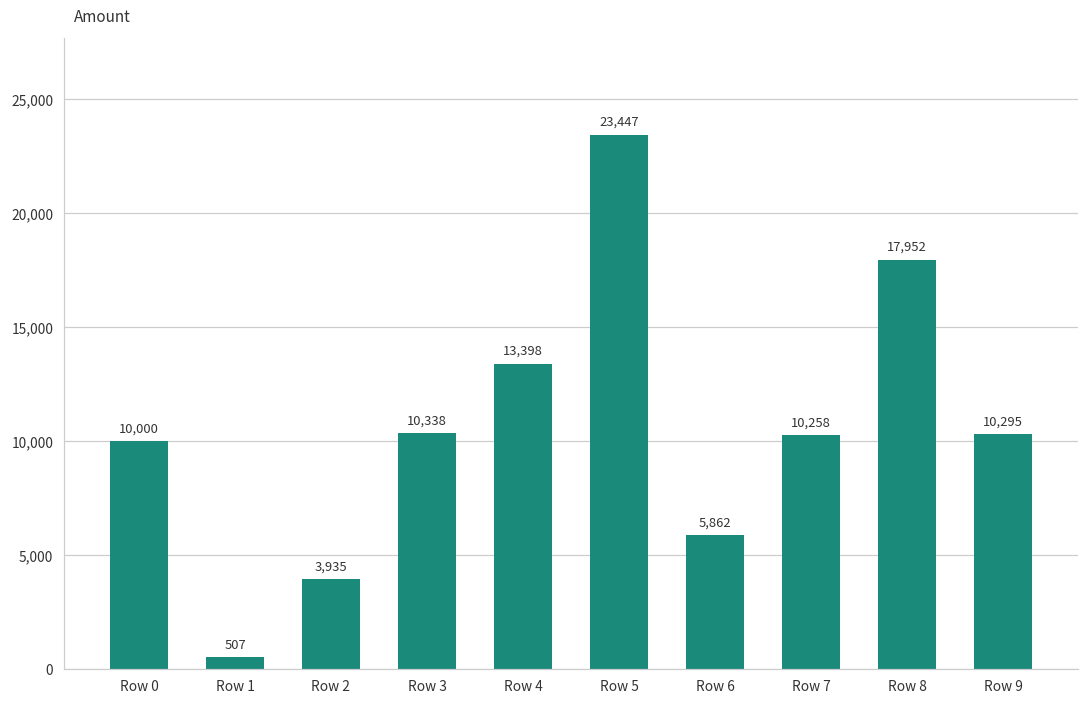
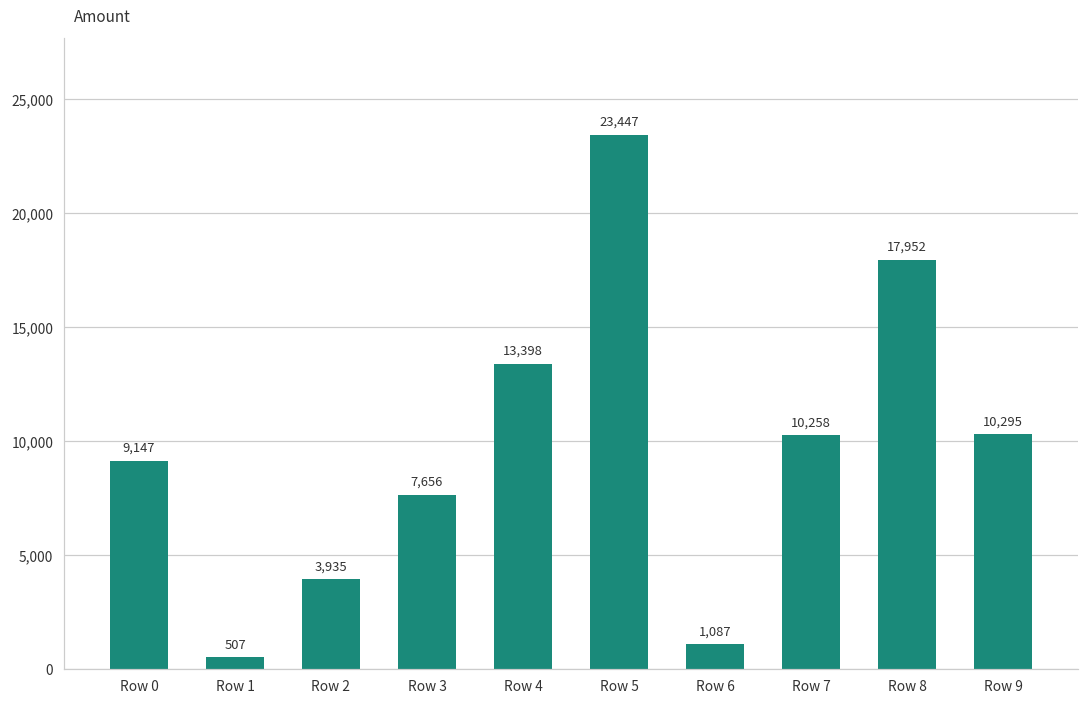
  {
-   "Row 0": "10,000",
+   "Row 0": "9,147",
    "Row 1": "507",
    "Row 2": "3,935",
-   "Row 3": "10,338",
+   "Row 3": "7,656",
    "Row 4": "13,398",
    "Row 5": "23,447",
-   "Row 6": "5,862",
+   "Row 6": "1,087",
    "Row 7": "10,258",
    "Row 8": "17,952",
    "Row 9": "10,295"
  }
